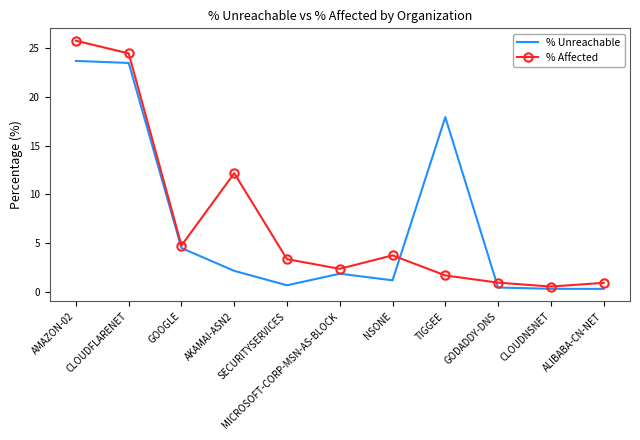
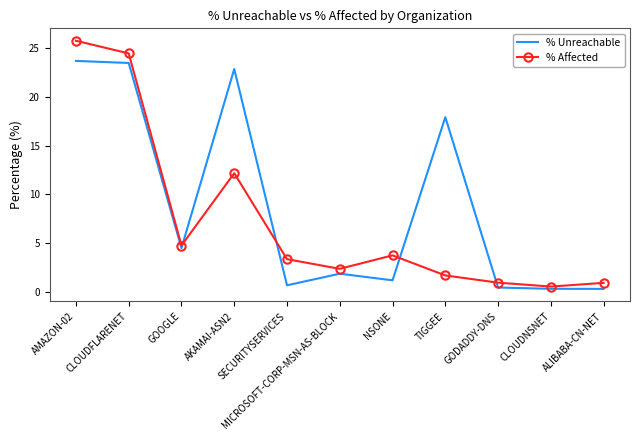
  {
    "% Unreachable": {
      "AMAZON-02": 24,
      "CLOUDFLARENET": 23,
      "GOOGLE": 5,
-     "AKAMAI-ASN2": 2,
+     "AKAMAI-ASN2": 23,
      "SECURITYSERVICES": 1,
      "MICROSOFT-CORP-MSN-AS-BLOCK": 2,
      "NSONE": 1,
      "TIGGEE": 18,
      "GODADDY-DNS": 0,
      "ALIBABA-CN-NET": 0
    },
    "% Affected": {
      "AMAZON-02": 26,
      "CLOUDFLARENET": 24,
      "GOOGLE": 5,
      "AKAMAI-ASN2": 12,
      "SECURITYSERVICES": 3,
      "MICROSOFT-CORP-MSN-AS-BLOCK": 2,
      "NSONE": 4,
      "TIGGEE": 2,
      "GODADDY-DNS": 1,
      "ALIBABA-CN-NET": 1
    }
  }
